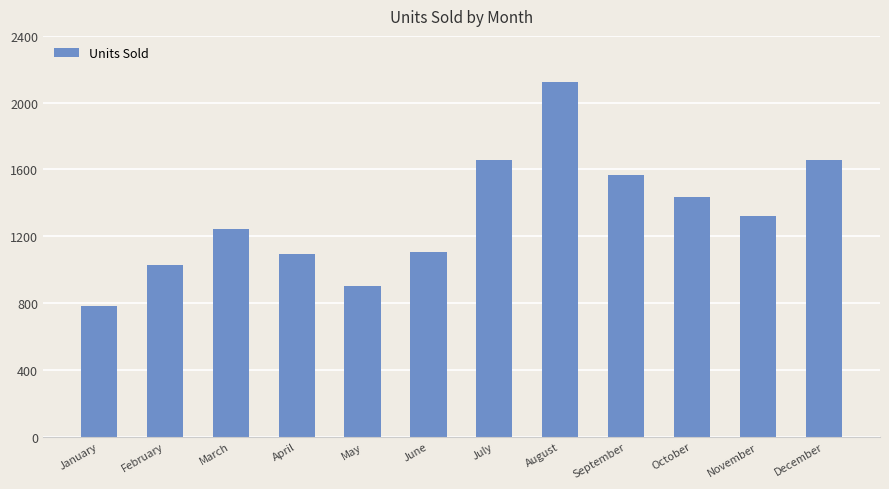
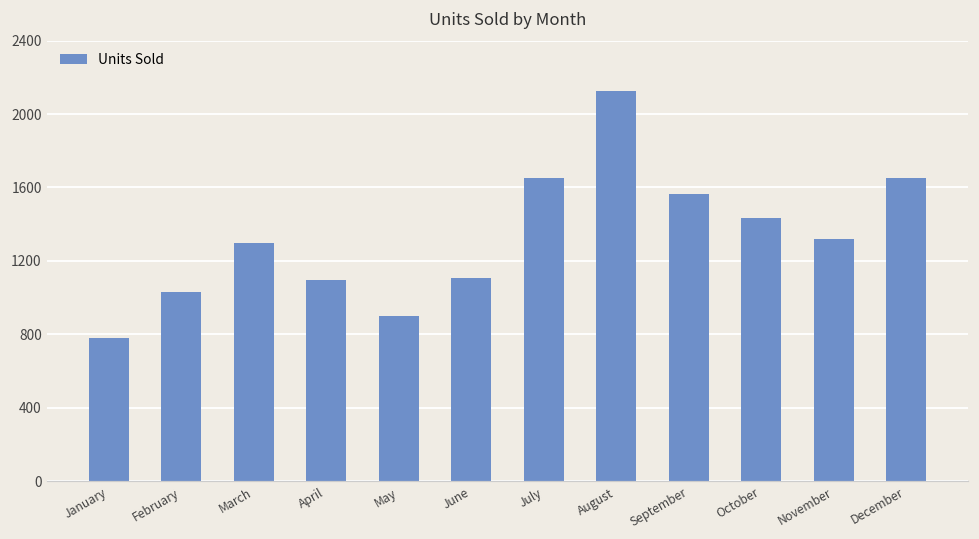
  {
    "January": 780,
    "February": 1030,
-   "March": 1240,
+   "March": 1300,
    "April": 1090,
    "May": 900,
    "June": 1110,
    "July": 1650,
    "August": 2120,
    "September": 1570,
    "October": 1430,
    "November": 1320,
    "December": 1650
  }
